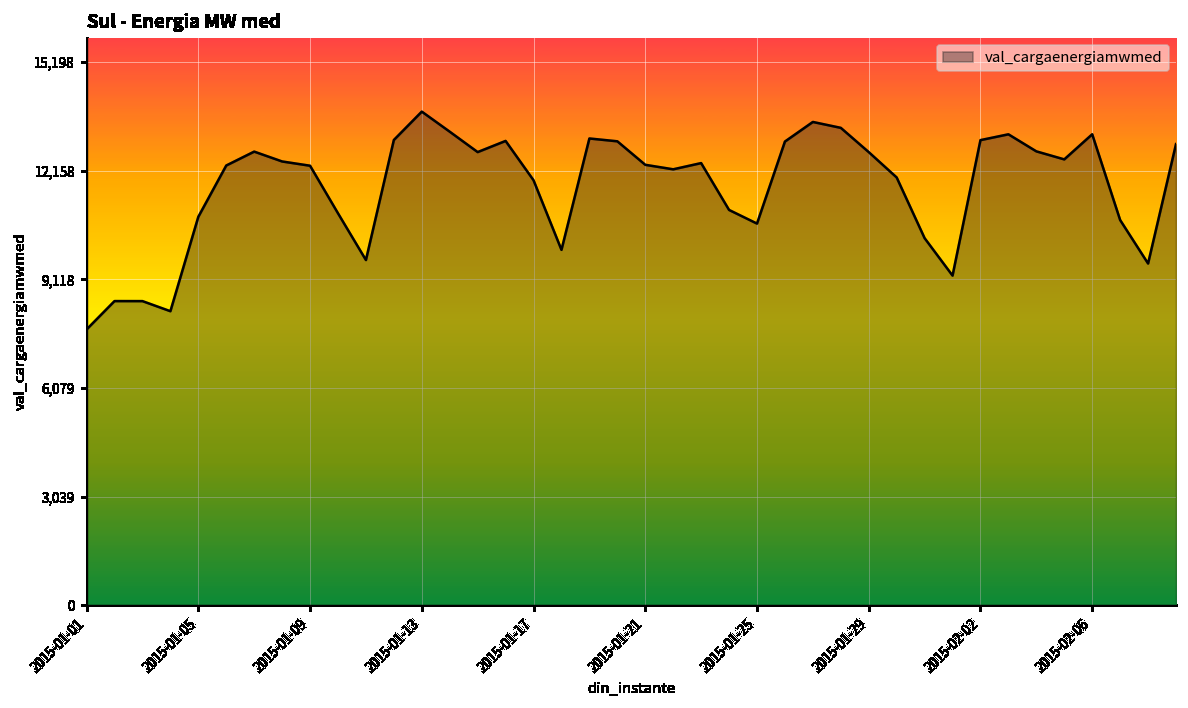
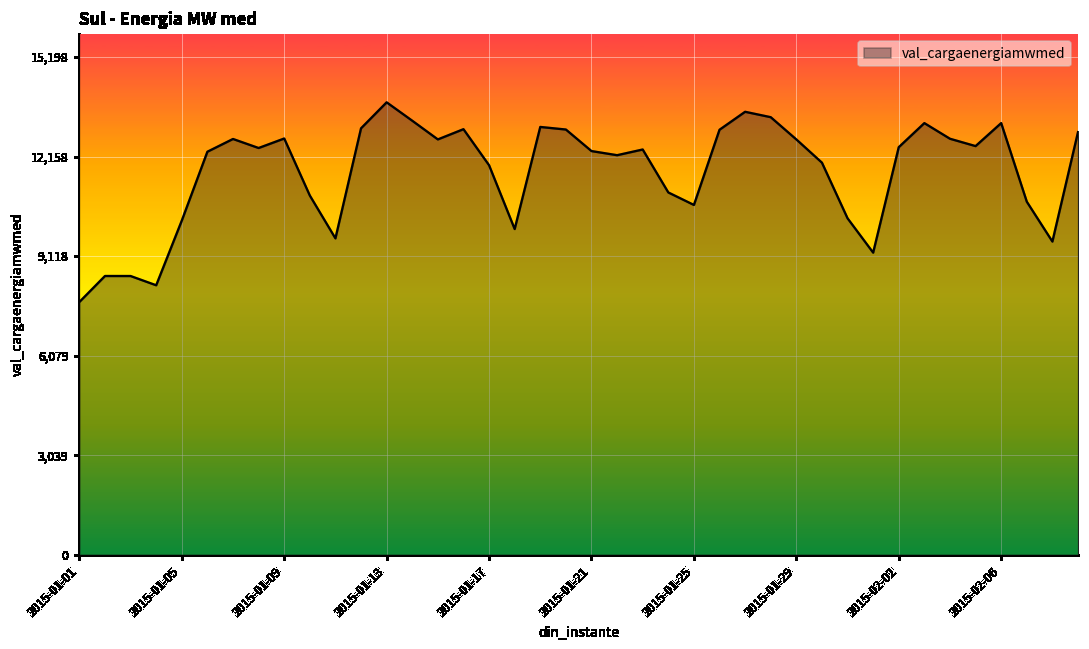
  {
    "2015-01-01": "7,700",
-   "2015-01-05": "10,900",
-   "2015-01-09": "12,300",
+   "2015-01-05": "10,200",
+   "2015-01-09": "12,700",
    "2015-01-13": "13,800",
    "2015-01-17": "11,900",
    "2015-01-21": "12,300",
    "2015-01-25": "10,700",
    "2015-01-29": "12,700",
-   "2015-02-02": "13,000",
+   "2015-02-02": "12,400",
    "2015-02-06": "13,200"
  }
